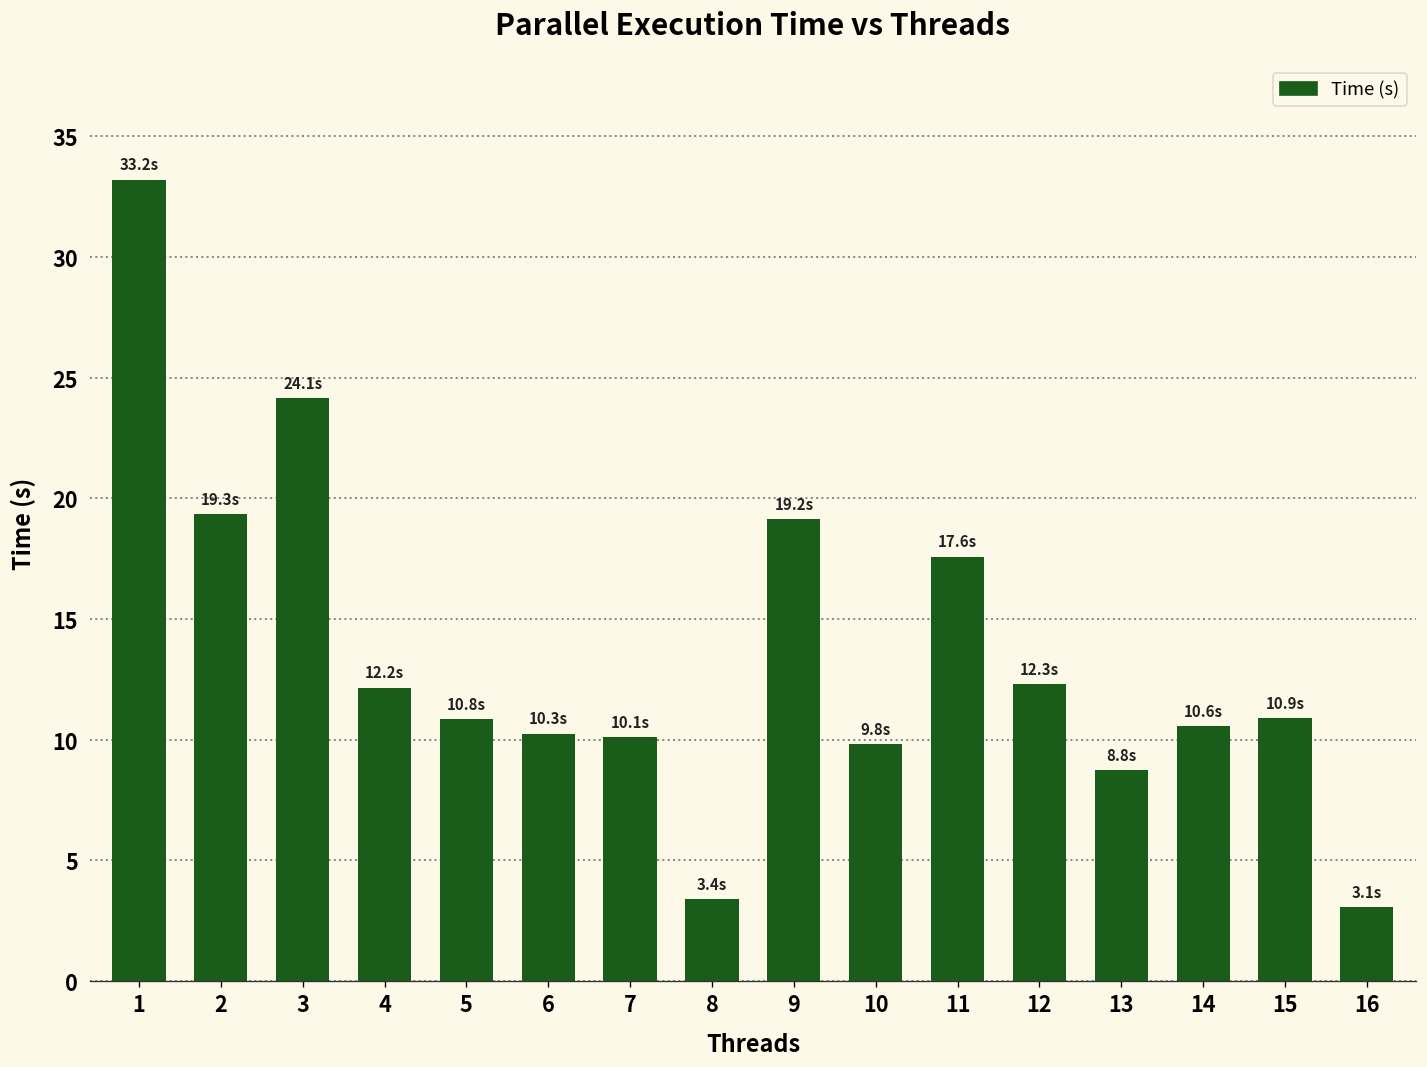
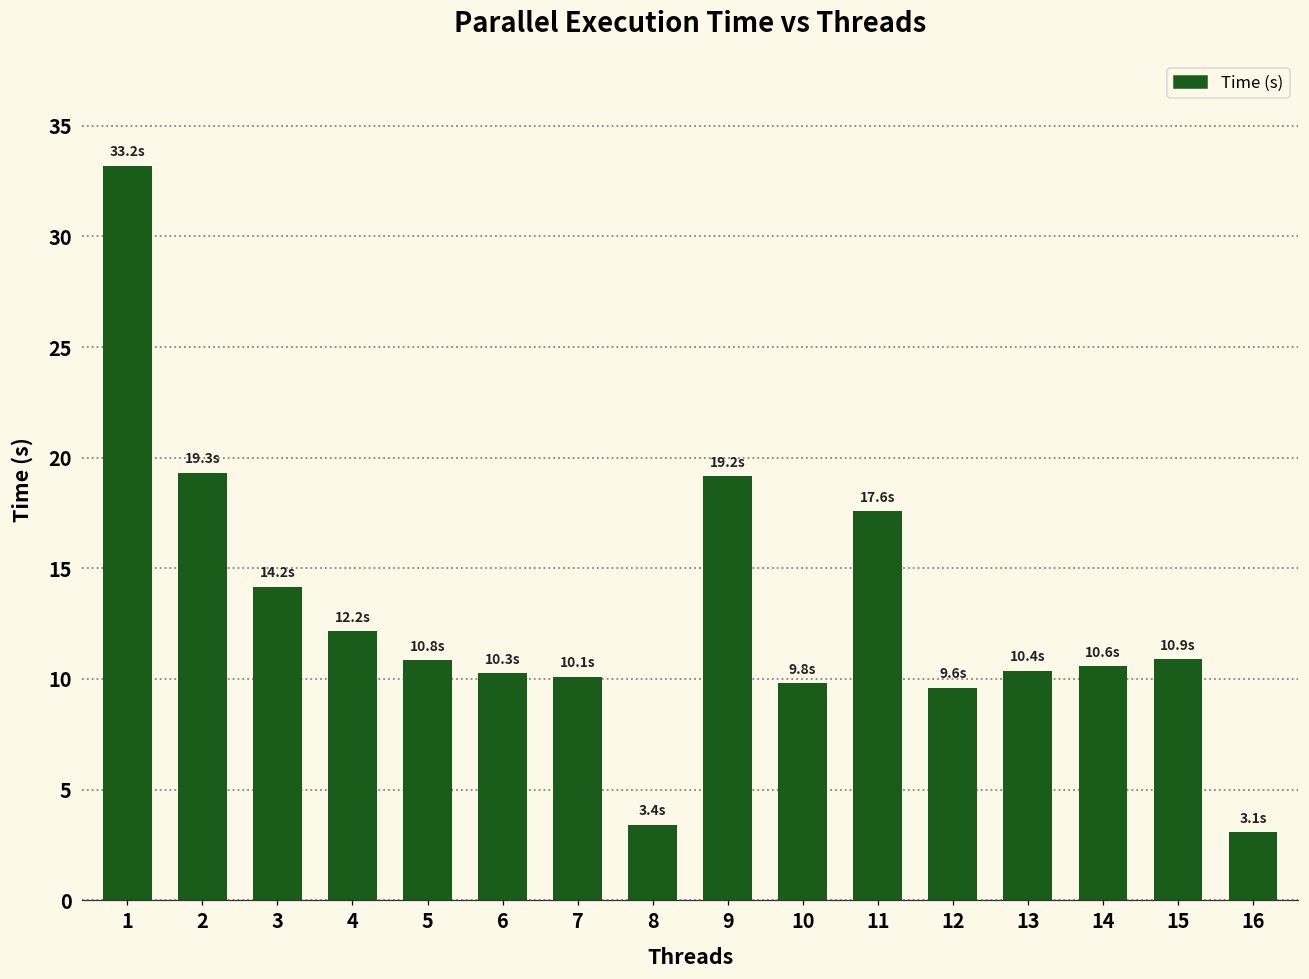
  {
    "1": "33.2s",
    "2": "19.3s",
-   "3": "24.1s",
+   "3": "14.2s",
    "4": "12.2s",
    "5": "10.8s",
    "6": "10.3s",
    "7": "10.1s",
    "8": "3.4s",
    "9": "19.2s",
    "10": "9.8s",
    "11": "17.6s",
-   "12": "12.3s",
-   "13": "8.8s",
+   "12": "9.6s",
+   "13": "10.4s",
    "14": "10.6s",
    "15": "10.9s",
    "16": "3.1s"
  }
